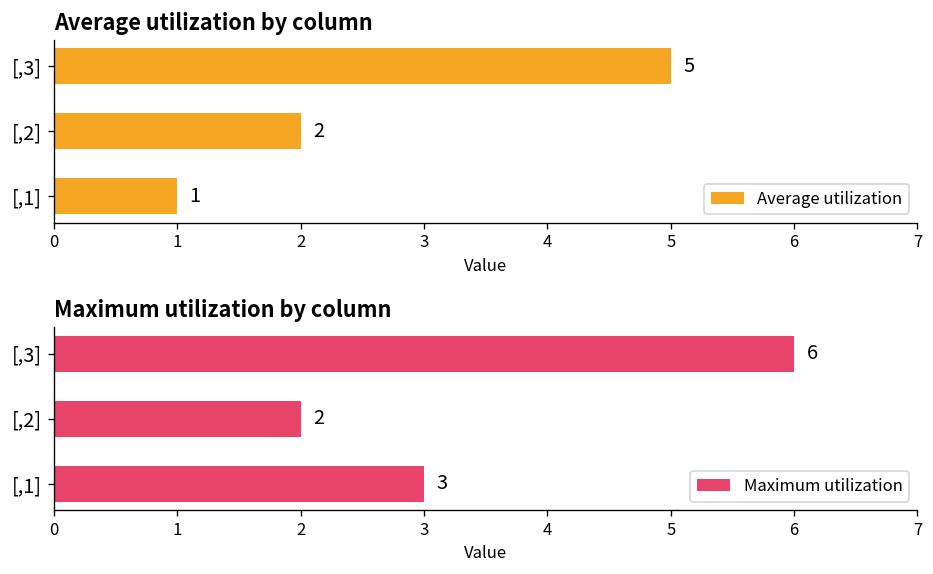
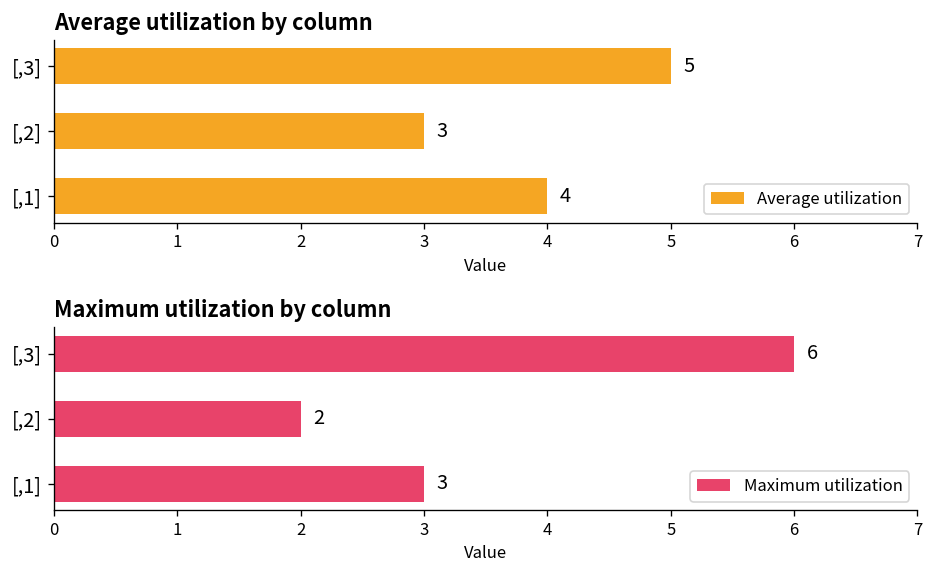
  {
    "Average utilization by column": {
      "[,3]": 5,
-     "[,2]": 2,
-     "[,1]": 1
+     "[,2]": 3,
+     "[,1]": 4
    },
    "Maximum utilization by column": {
      "[,3]": 6,
      "[,2]": 2,
      "[,1]": 3
    }
  }
